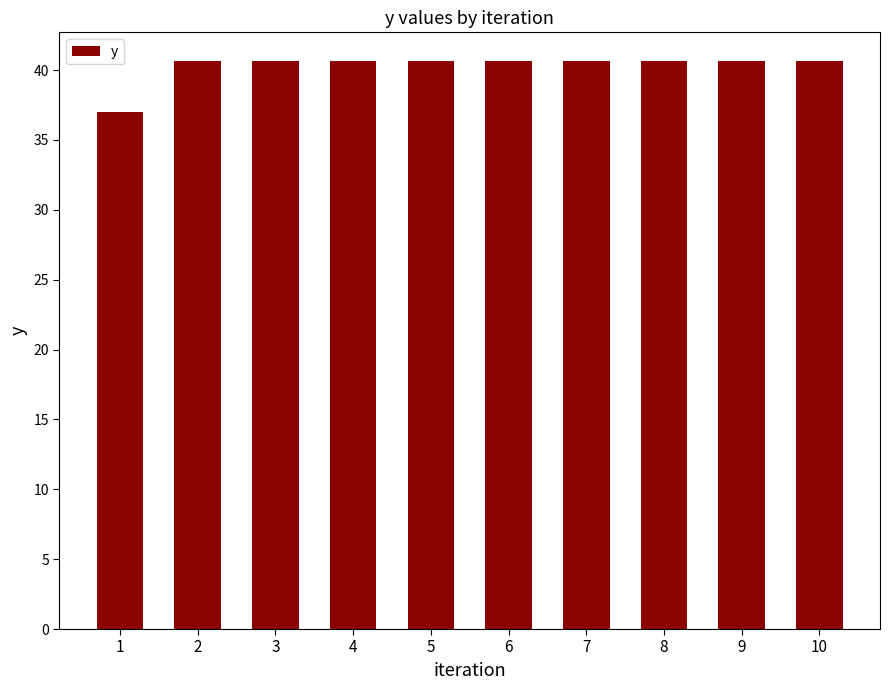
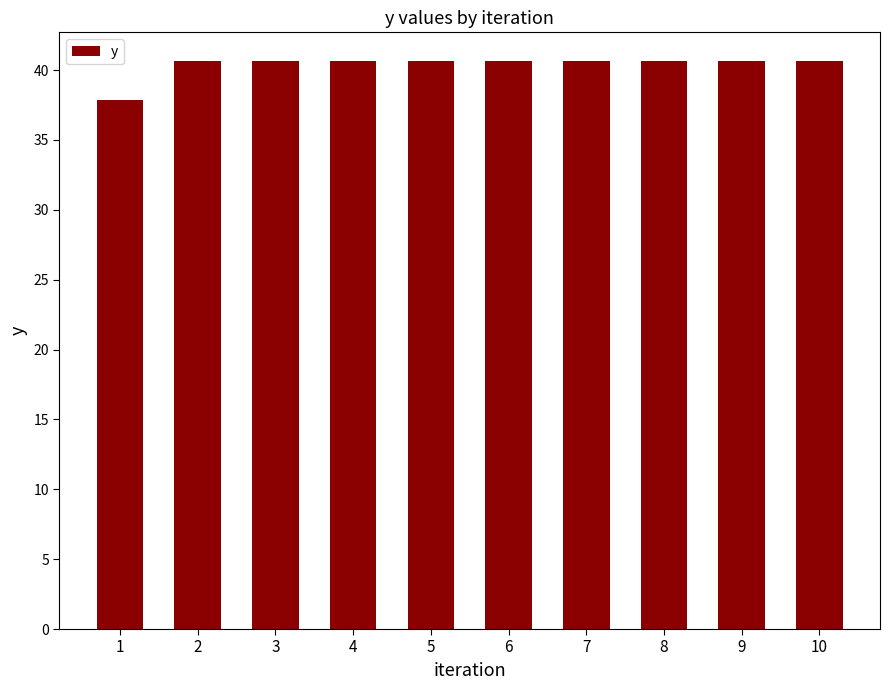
  {
-   "1": 37.0,
+   "1": 37.9,
    "2": 40.7,
    "3": 40.7,
    "4": 40.7,
    "5": 40.7,
    "6": 40.7,
    "7": 40.7,
    "8": 40.7,
    "9": 40.7,
    "10": 40.7
  }
